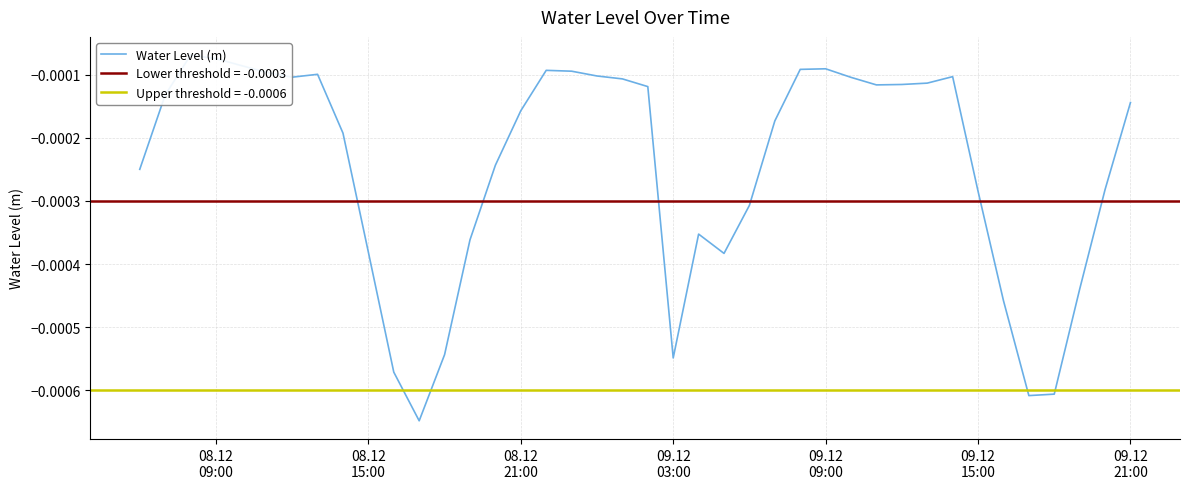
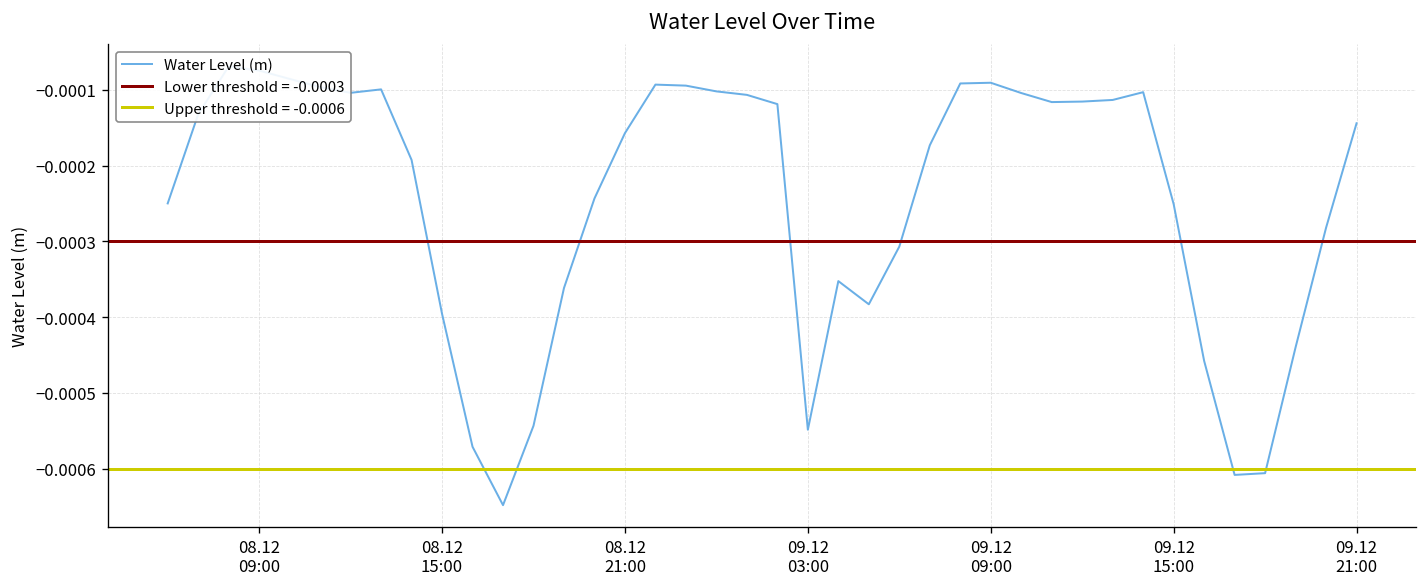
  {
-   "08.12 15:00": -0.00038,
+   "08.12 15:00": -0.00040,
    "08.12 21:00": -0.00016,
    "09.12 03:00": -0.00055,
    "09.12 09:00": -0.00009,
-   "09.12 15:00": -0.00028,
+   "09.12 15:00": -0.00025,
    "09.12 21:00": -0.00014
  }
